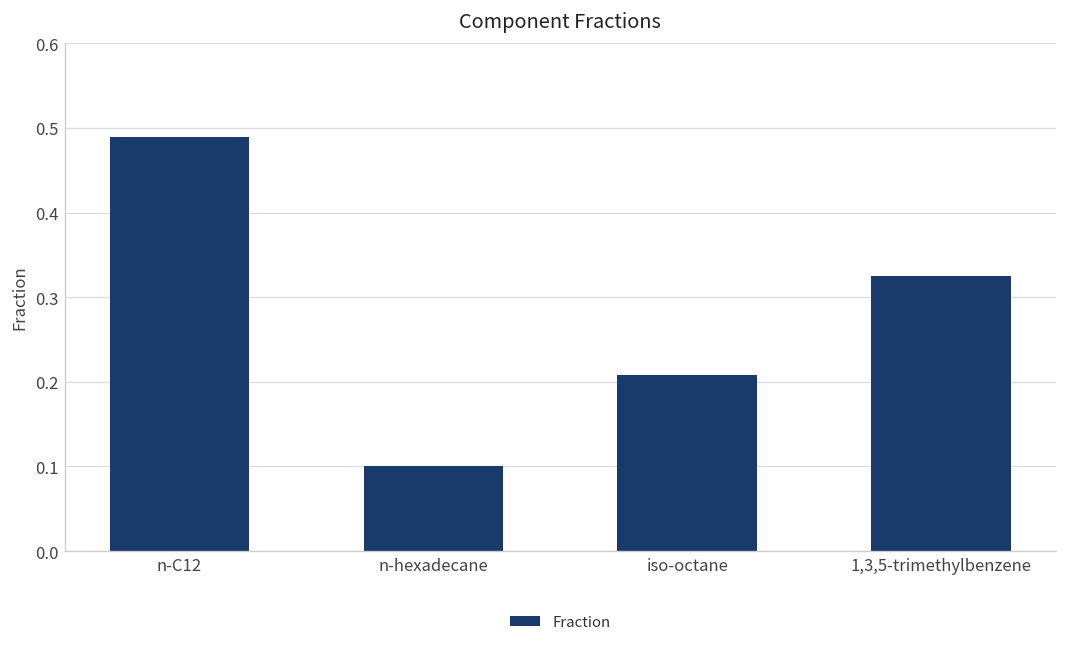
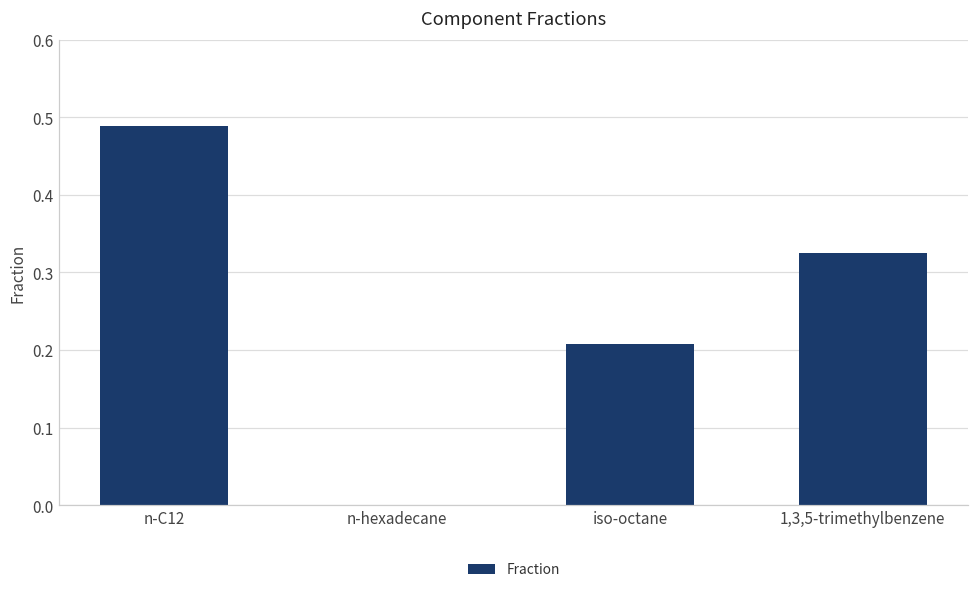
  {
    "n-C12": 0.49,
-   "n-hexadecane": 0.1,
+   "n-hexadecane": 0.0,
    "iso-octane": 0.21,
    "1,3,5-trimethylbenzene": 0.33
  }
